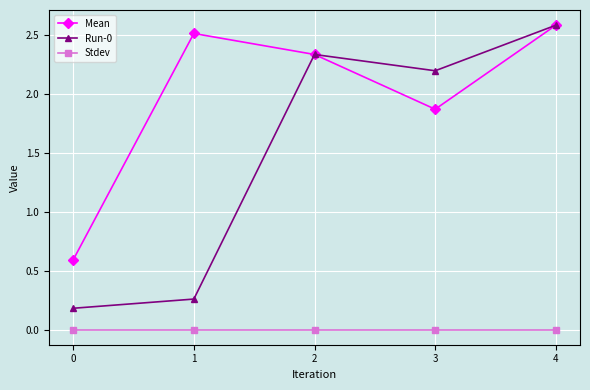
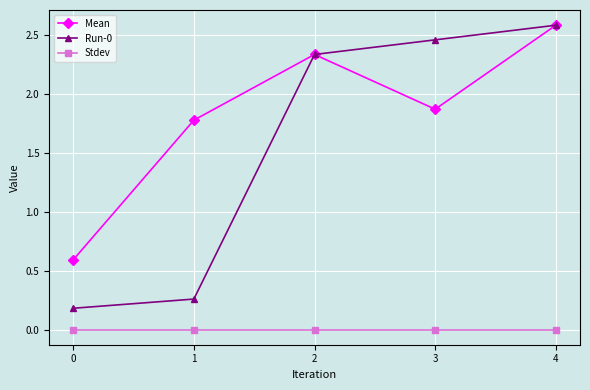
  {
    "Mean": {
      "0": 0.59,
-     "1": 2.51,
+     "1": 1.77,
      "3": 1.87
    },
    "Run-0": {
      "0": 0.18,
      "1": 0.26,
-     "3": 2.19
+     "3": 2.46
    },
    "Stdev": {
      "0": 0.00,
      "1": 0.00,
      "2": 0.00,
      "3": 0.00,
      "4": 0.00
    }
  }
